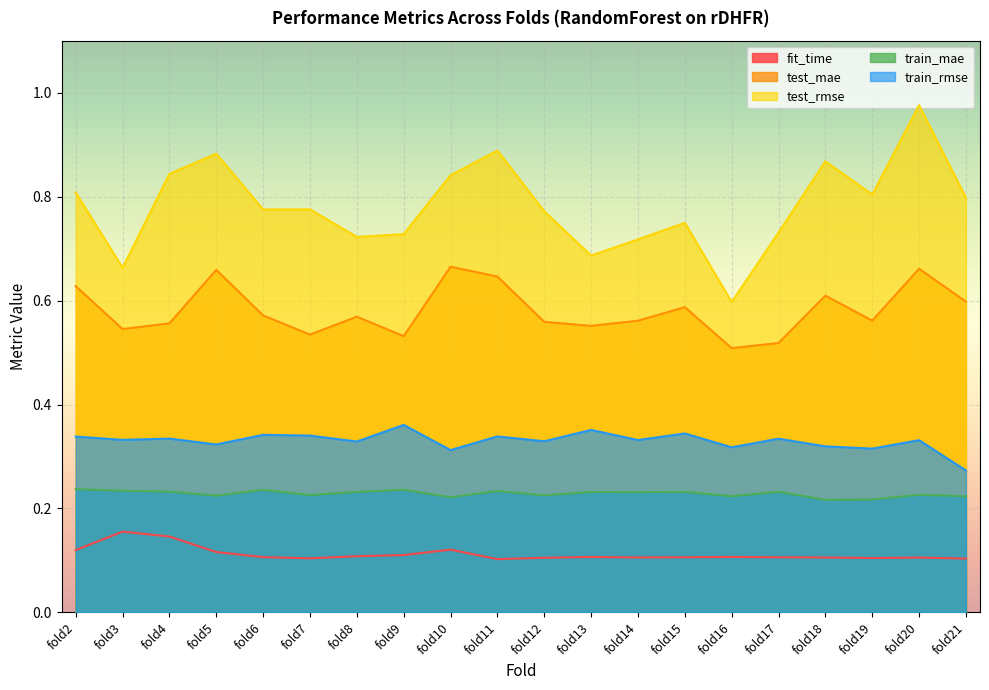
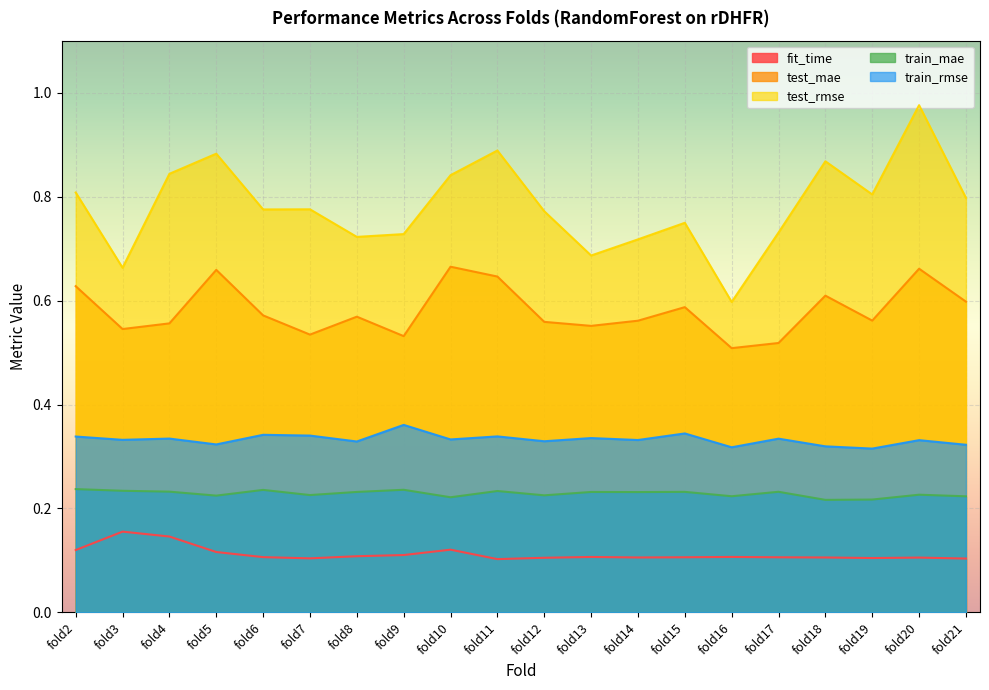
  {
    "fit_time": {
      "fold2": 0.12,
      "fold3": 0.16,
      "fold4": 0.15,
      "fold5": 0.12,
      "fold6": 0.11,
      "fold7": 0.10,
      "fold8": 0.11,
      "fold9": 0.11,
      "fold10": 0.12,
      "fold11": 0.10,
      "fold12": 0.11,
      "fold13": 0.11,
      "fold14": 0.11,
      "fold15": 0.11,
      "fold16": 0.11,
      "fold17": 0.11,
      "fold18": 0.11,
      "fold19": 0.10,
      "fold20": 0.11,
      "fold21": 0.10
    },
    "test_mae": {
      "fold2": 0.63,
      "fold3": 0.55,
      "fold4": 0.56,
      "fold5": 0.66,
      "fold6": 0.57,
      "fold7": 0.53,
      "fold8": 0.57,
      "fold9": 0.53,
      "fold10": 0.67,
      "fold11": 0.65,
      "fold12": 0.56,
      "fold13": 0.55,
      "fold14": 0.56,
      "fold15": 0.59,
      "fold16": 0.51,
      "fold17": 0.52,
      "fold18": 0.61,
      "fold19": 0.56,
      "fold20": 0.66,
      "fold21": 0.60
    },
    "test_rmse": {
      "fold2": 0.81,
      "fold3": 0.66,
      "fold4": 0.84,
      "fold5": 0.88,
      "fold6": 0.78,
      "fold7": 0.78,
      "fold8": 0.72,
      "fold9": 0.73,
      "fold10": 0.84,
      "fold11": 0.89,
      "fold12": 0.77,
      "fold13": 0.69,
      "fold14": 0.72,
      "fold15": 0.75,
      "fold16": 0.60,
      "fold17": 0.73,
      "fold18": 0.87,
      "fold19": 0.80,
      "fold21": 0.80
    },
    "train_mae": {
      "fold2": 0.24,
      "fold3": 0.23,
      "fold4": 0.23,
      "fold5": 0.22,
      "fold6": 0.24,
      "fold7": 0.23,
      "fold8": 0.23,
      "fold9": 0.24,
      "fold10": 0.22,
      "fold11": 0.23,
      "fold12": 0.23,
      "fold13": 0.23,
      "fold14": 0.23,
      "fold15": 0.23,
      "fold16": 0.22,
      "fold17": 0.23,
      "fold18": 0.22,
      "fold19": 0.22,
      "fold20": 0.23,
      "fold21": 0.22
    },
    "train_rmse": {
      "fold2": 0.34,
      "fold3": 0.33,
      "fold4": 0.33,
      "fold5": 0.32,
      "fold6": 0.34,
      "fold7": 0.34,
      "fold8": 0.33,
      "fold9": 0.36,
-     "fold10": 0.31,
+     "fold10": 0.33,
      "fold11": 0.34,
      "fold12": 0.33,
-     "fold13": 0.35,
+     "fold13": 0.34,
      "fold14": 0.33,
      "fold15": 0.34,
      "fold16": 0.32,
      "fold17": 0.33,
      "fold18": 0.32,
      "fold19": 0.32,
      "fold20": 0.33,
-     "fold21": 0.27
+     "fold21": 0.32
    }
  }
